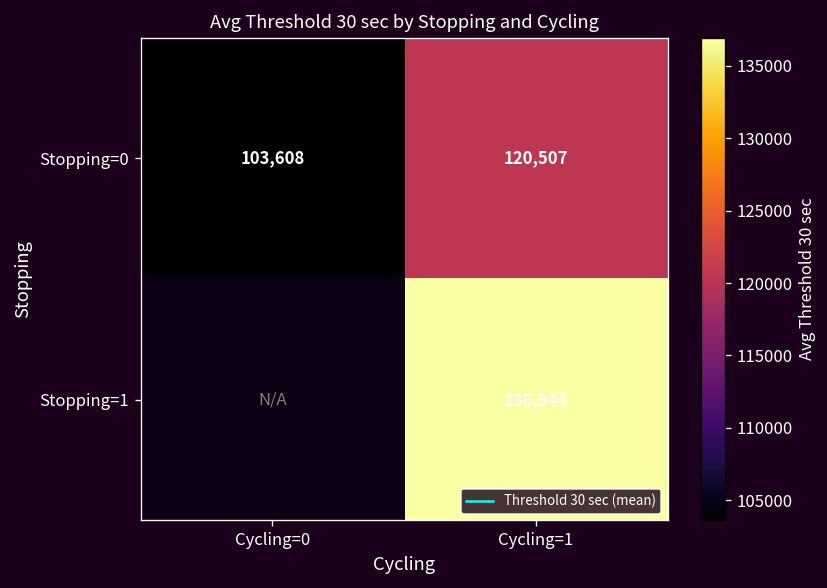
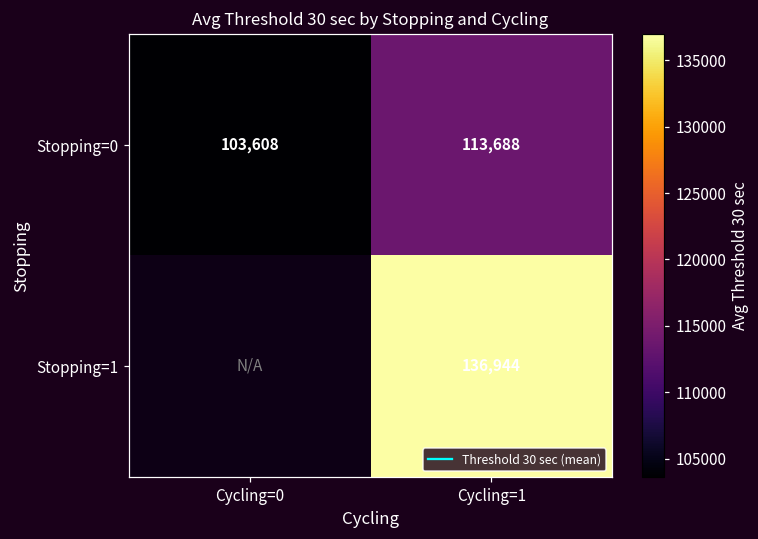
  {
    "Stopping=0": {
      "Cycling=0": "103,608",
-     "Cycling=1": "120,507"
+     "Cycling=1": "113,688"
    },
    "Stopping=1": {
      "Cycling=1": "136,944"
    }
  }
